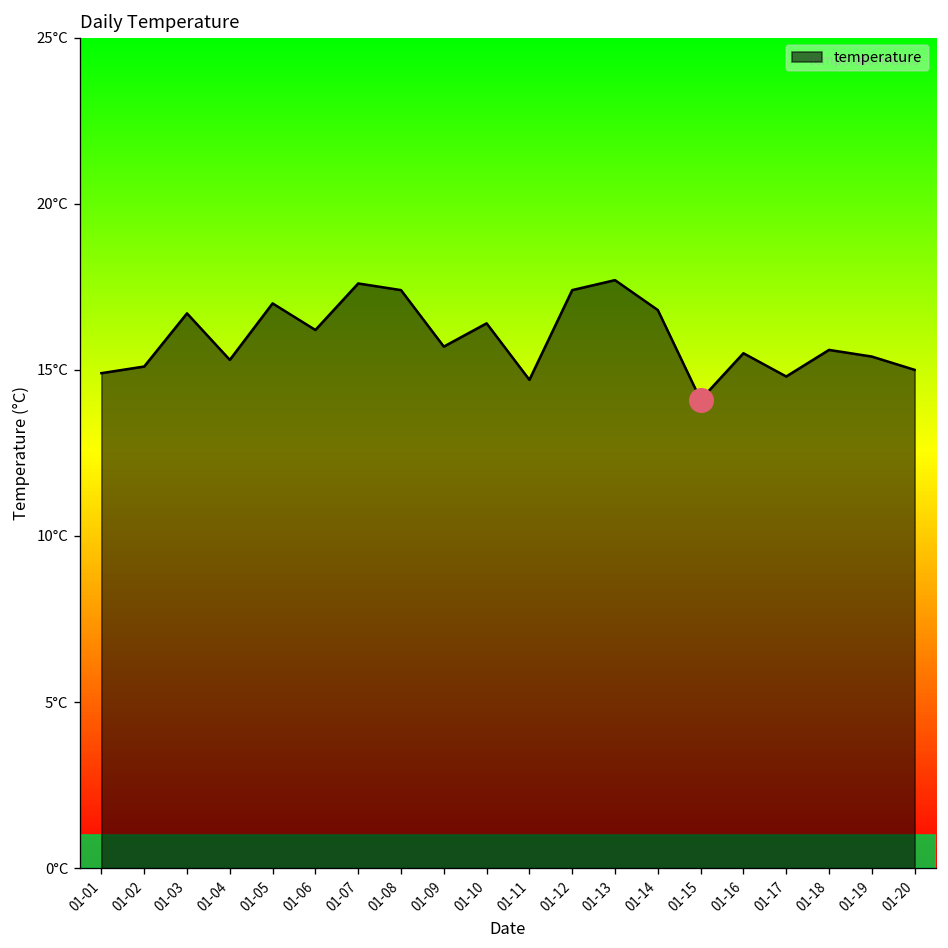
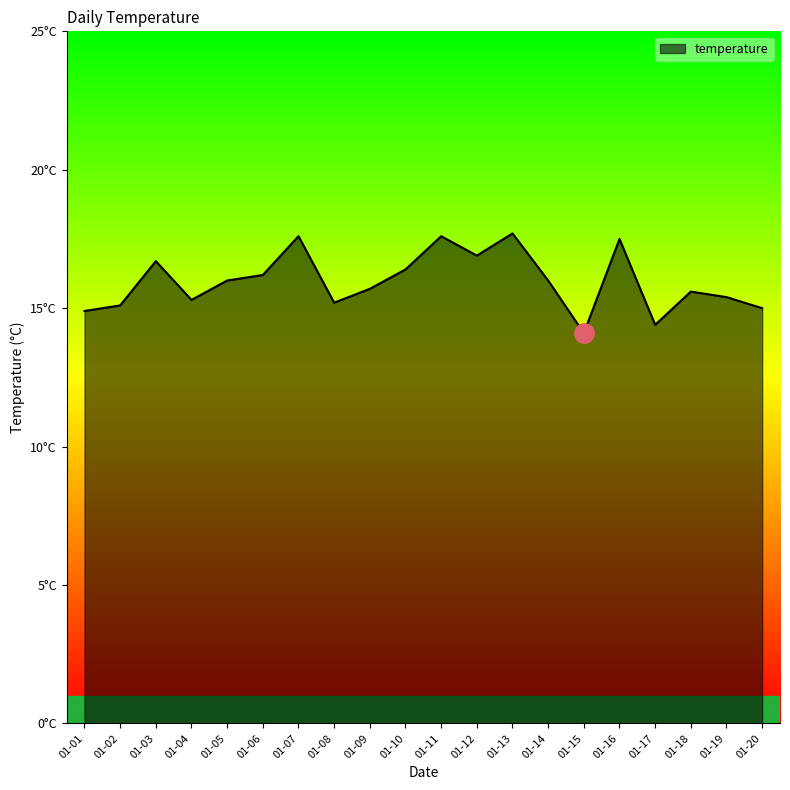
  {
    "temperature": {
      "01-01": "14.9°C",
      "01-02": "15.1°C",
      "01-03": "16.7°C",
      "01-04": "15.3°C",
-     "01-05": "17°C",
+     "01-05": "16°C",
      "01-06": "16.2°C",
      "01-07": "17.6°C",
-     "01-08": "17.4°C",
+     "01-08": "15.2°C",
      "01-09": "15.7°C",
      "01-10": "16.4°C",
-     "01-11": "14.7°C",
-     "01-12": "17.4°C",
+     "01-11": "17.6°C",
+     "01-12": "16.9°C",
      "01-13": "17.7°C",
-     "01-14": "16.8°C",
-     "01-16": "15.5°C",
-     "01-17": "14.8°C",
+     "01-14": "16.0°C",
+     "01-16": "17.5°C",
+     "01-17": "14.4°C",
      "01-18": "15.6°C",
      "01-19": "15.4°C",
      "01-20": "15.0°C"
    }
  }
